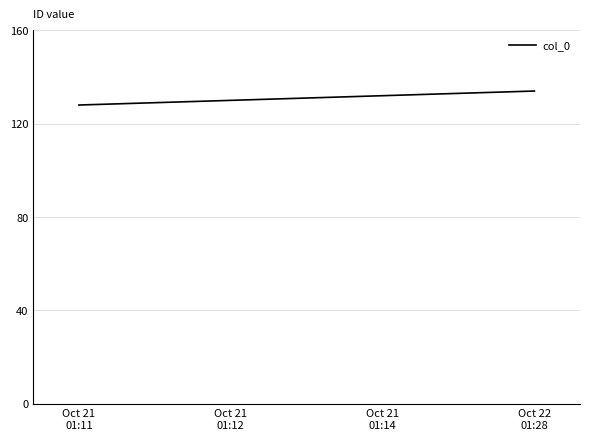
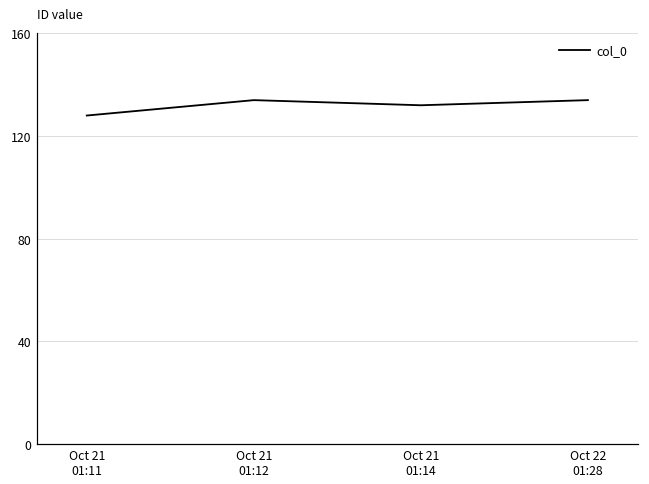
  {
    "Oct 21 01:11": 128,
-   "Oct 21 01:12": 130,
+   "Oct 21 01:12": 134,
    "Oct 21 01:14": 132,
    "Oct 22 01:28": 134
  }
